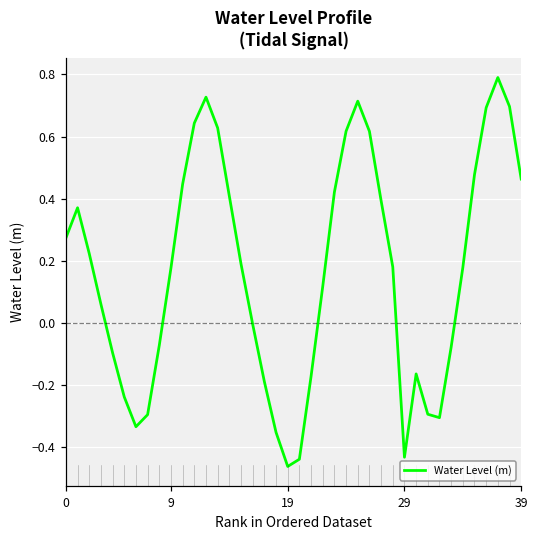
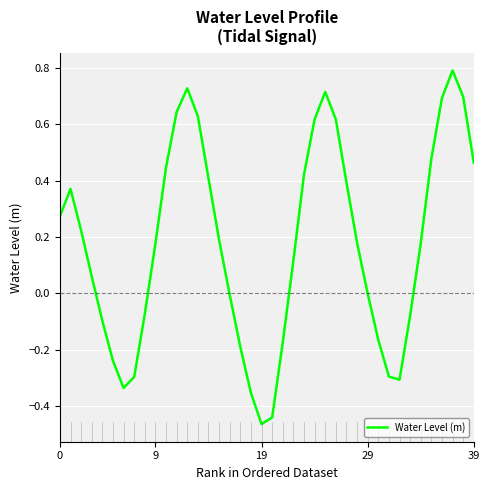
  {
    "0": 0.27,
    "9": 0.18,
    "19": -0.46,
-   "29": -0.43,
+   "29": 0.00,
    "39": 0.46
  }
